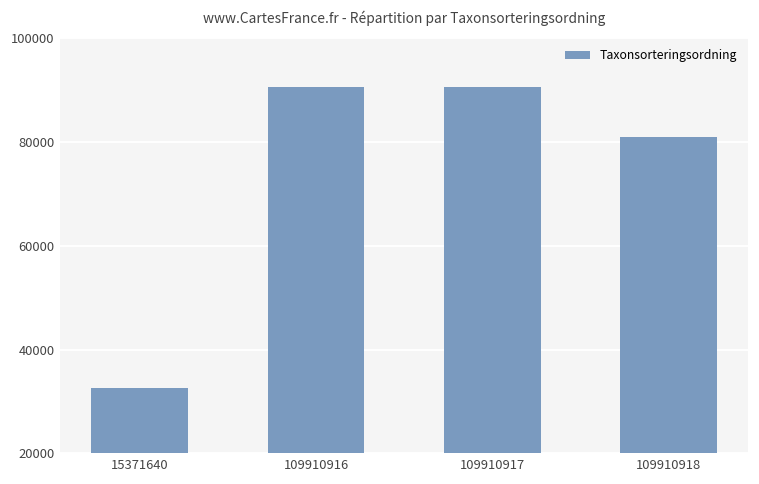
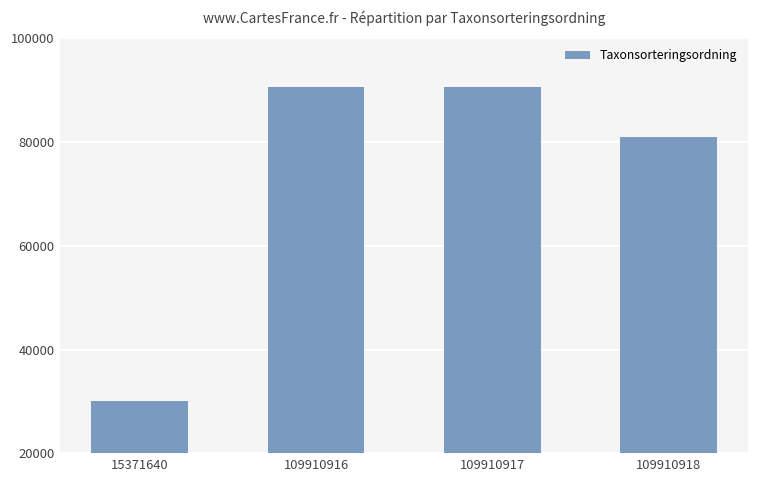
  {
-   "15371640": 33000,
+   "15371640": 30000,
    "109910916": 91000,
    "109910917": 91000,
    "109910918": 81000
  }
